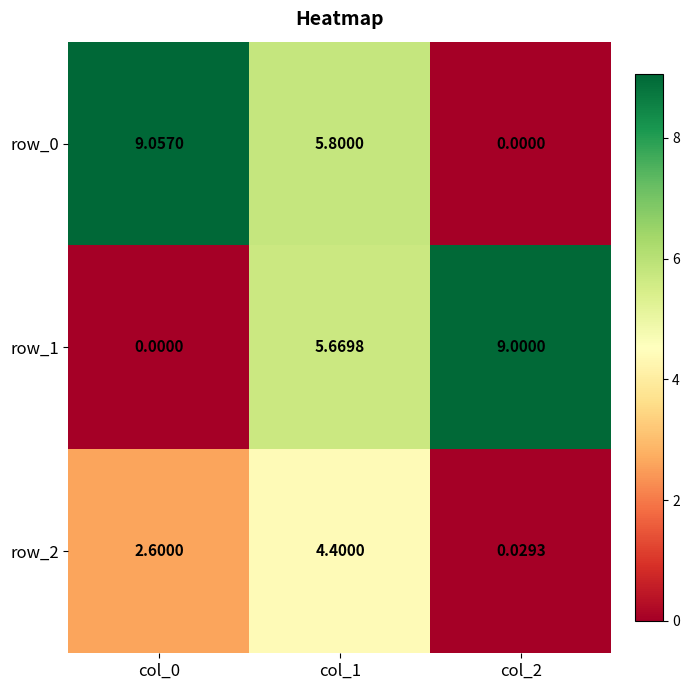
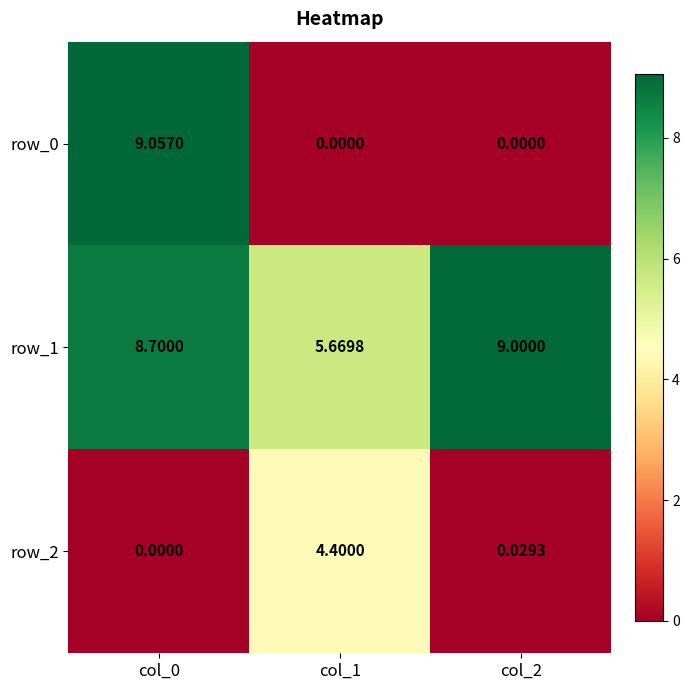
  {
    "row_0": {
      "col_0": 9.0570,
-     "col_1": 5.8000,
+     "col_1": 0.0000,
      "col_2": 0.0000
    },
    "row_1": {
-     "col_0": 0.0000,
+     "col_0": 8.7000,
      "col_1": 5.6698,
      "col_2": 9.0000
    },
    "row_2": {
-     "col_0": 2.6000,
+     "col_0": 0.0000,
      "col_1": 4.4000,
      "col_2": 0.0293
    }
  }
